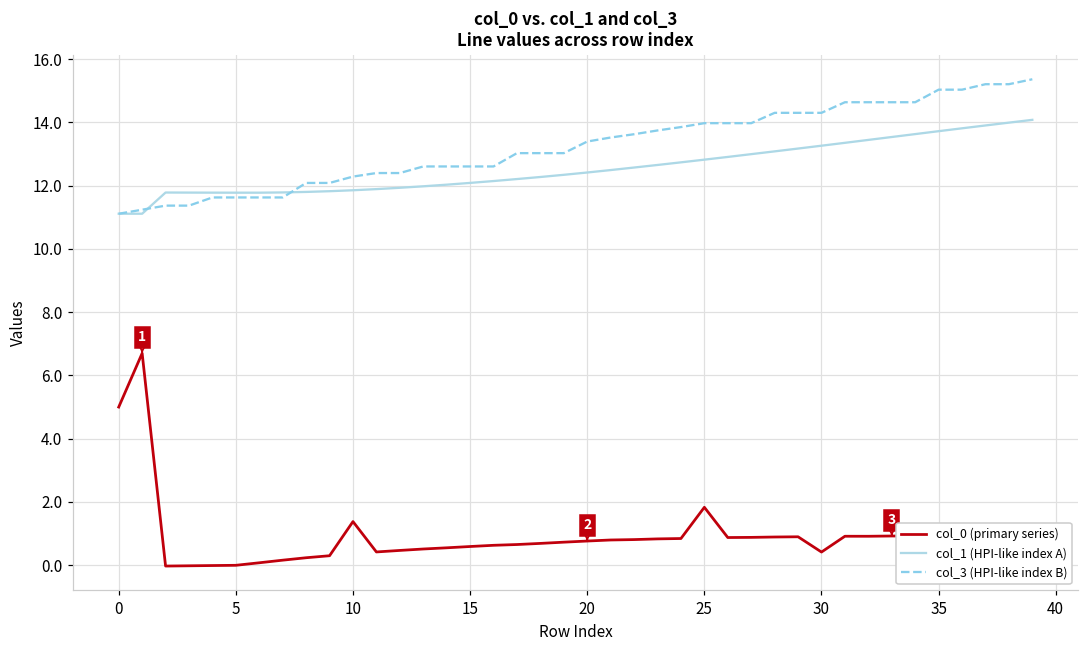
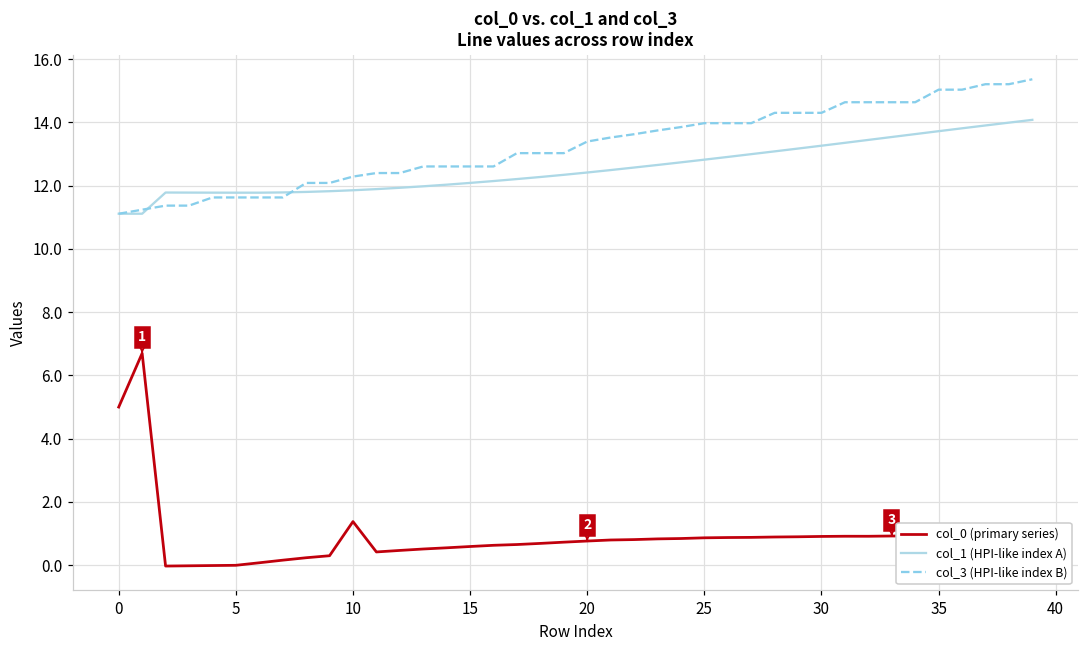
  {
    "col_0 (primary series)": {
      "0": 5.0,
      "5": 0.0,
      "10": 1.4,
      "15": 0.6,
-     "25": 1.8,
-     "30": 0.4
+     "25": 0.9,
+     "30": 0.9
    }
  }
